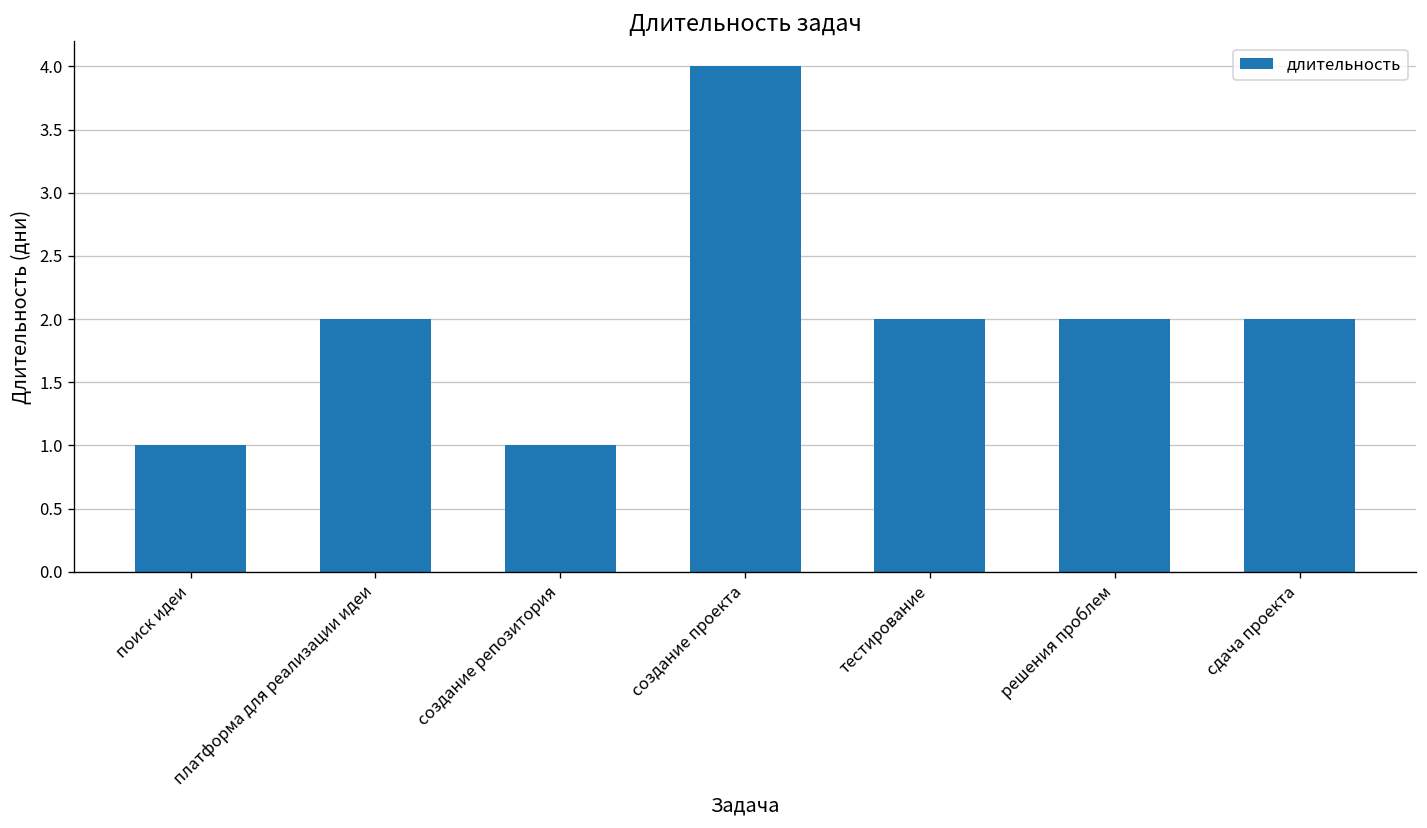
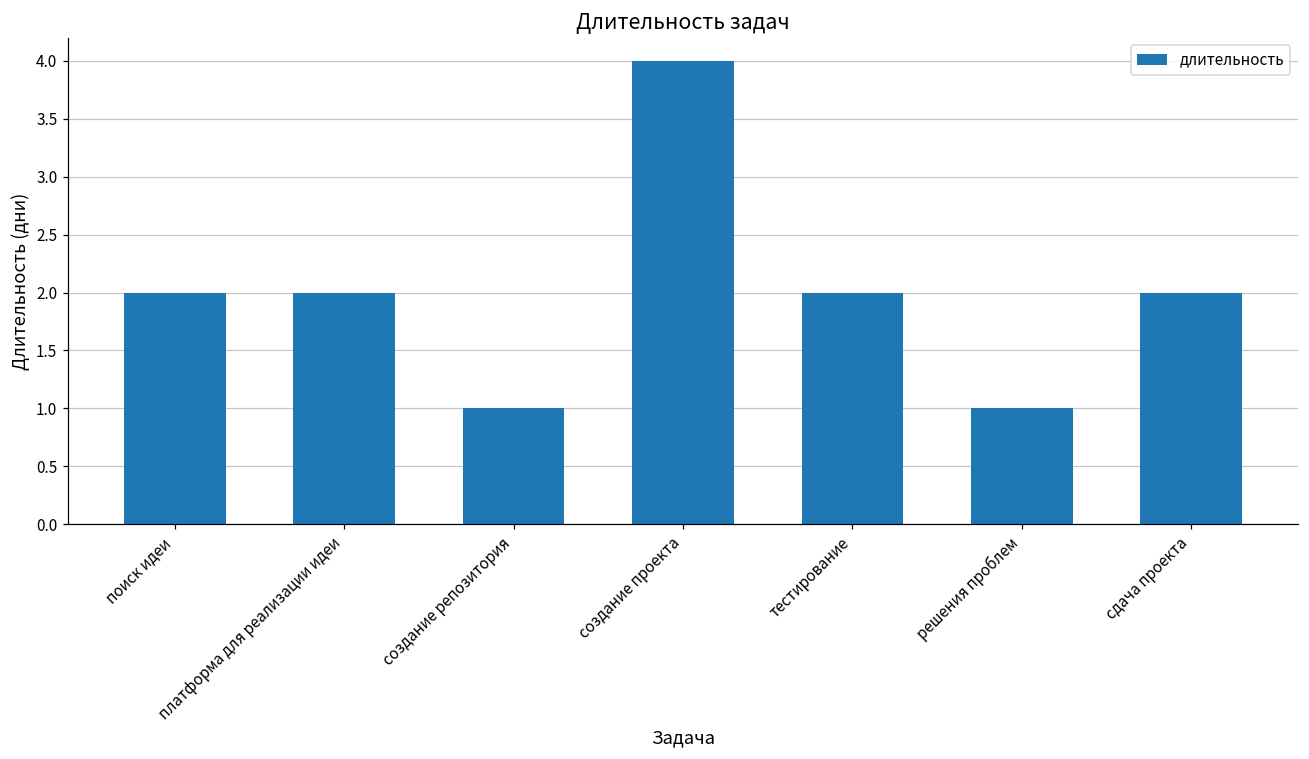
  {
-   "поиск идеи": 1,
+   "поиск идеи": 2,
    "платформа для реализации идеи": 2,
    "создание репозитория": 1,
    "создание проекта": 4,
    "тестирование": 2,
-   "решения проблем": 2,
+   "решения проблем": 1,
    "сдача проекта": 2
  }
